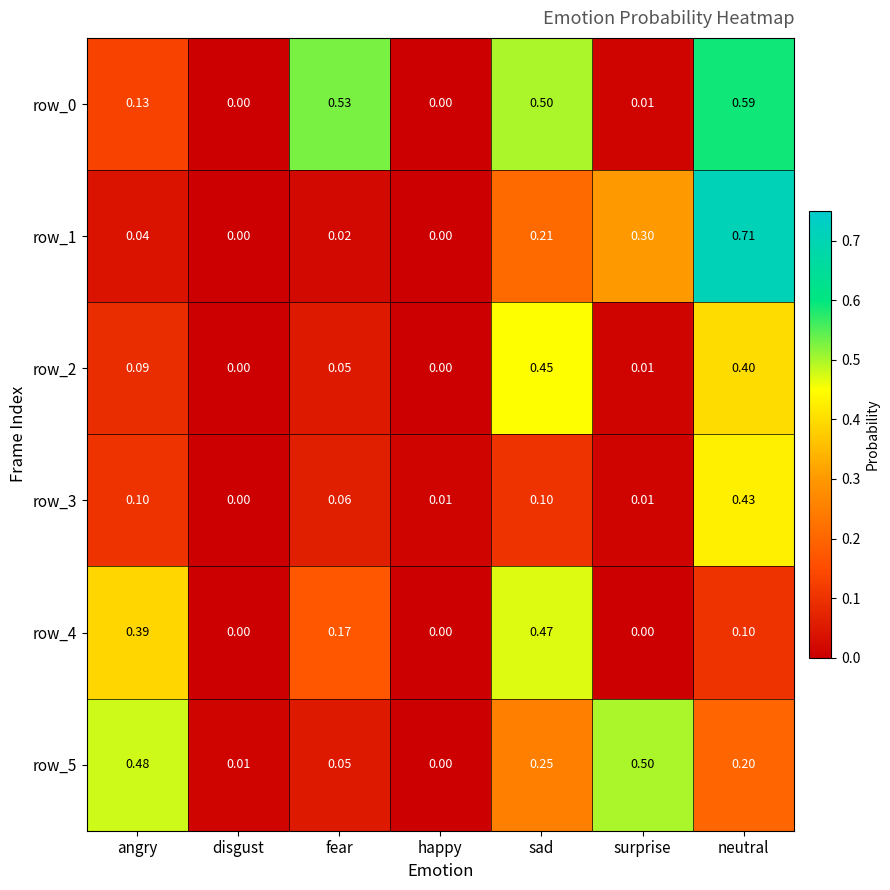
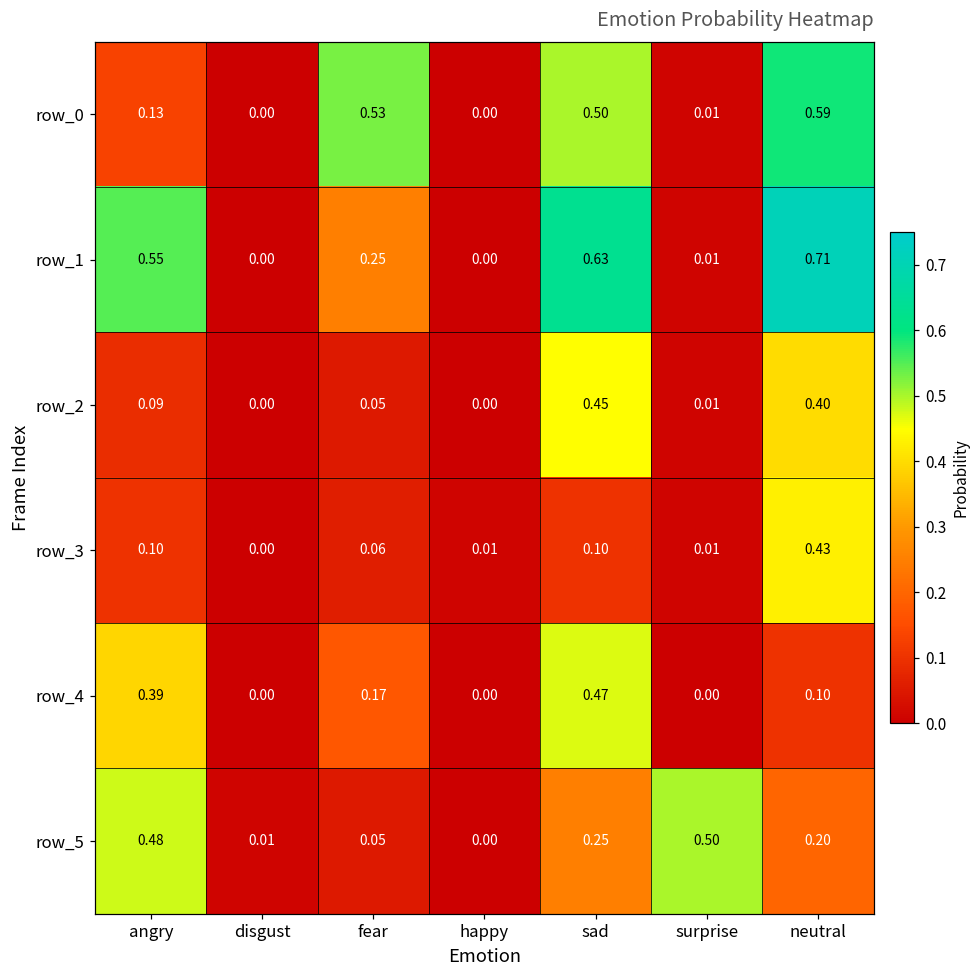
  {
    "row_0": {
      "angry": 0.13,
      "disgust": 0.00,
      "fear": 0.53,
      "happy": 0.00,
      "sad": 0.50,
      "surprise": 0.01,
      "neutral": 0.59
    },
    "row_1": {
-     "angry": 0.04,
+     "angry": 0.55,
      "disgust": 0.00,
-     "fear": 0.02,
+     "fear": 0.25,
      "happy": 0.00,
-     "sad": 0.21,
-     "surprise": 0.30,
+     "sad": 0.63,
+     "surprise": 0.01,
      "neutral": 0.71
    },
    "row_2": {
      "angry": 0.09,
      "disgust": 0.00,
      "fear": 0.05,
      "happy": 0.00,
      "sad": 0.45,
      "surprise": 0.01,
      "neutral": 0.40
    },
    "row_3": {
      "angry": 0.10,
      "disgust": 0.00,
      "fear": 0.06,
      "happy": 0.01,
      "sad": 0.10,
      "surprise": 0.01,
      "neutral": 0.43
    },
    "row_4": {
      "angry": 0.39,
      "disgust": 0.00,
      "fear": 0.17,
      "happy": 0.00,
      "sad": 0.47,
      "surprise": 0.00,
      "neutral": 0.10
    },
    "row_5": {
      "angry": 0.48,
      "disgust": 0.01,
      "fear": 0.05,
      "happy": 0.00,
      "sad": 0.25,
      "surprise": 0.50,
      "neutral": 0.20
    }
  }
